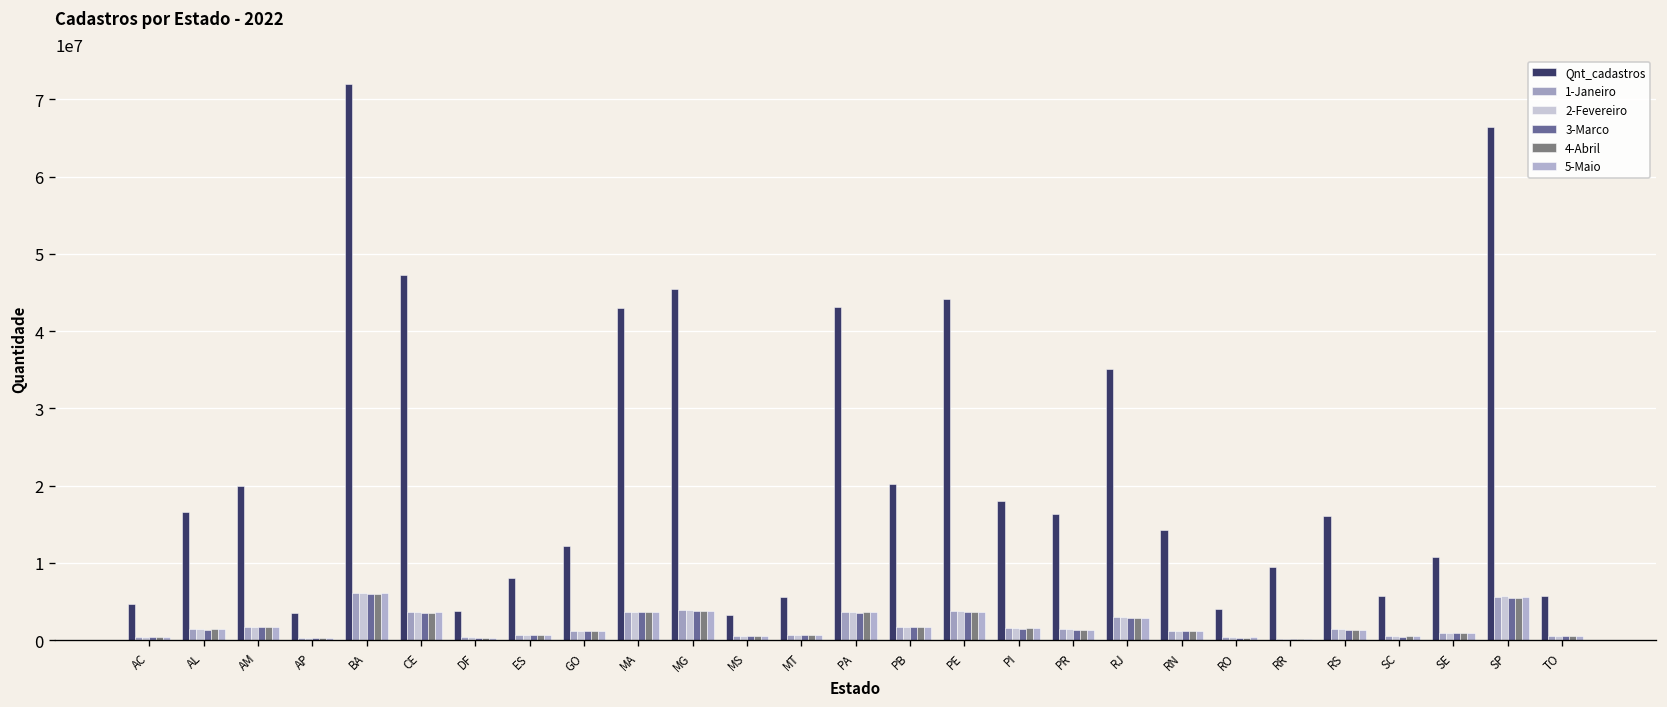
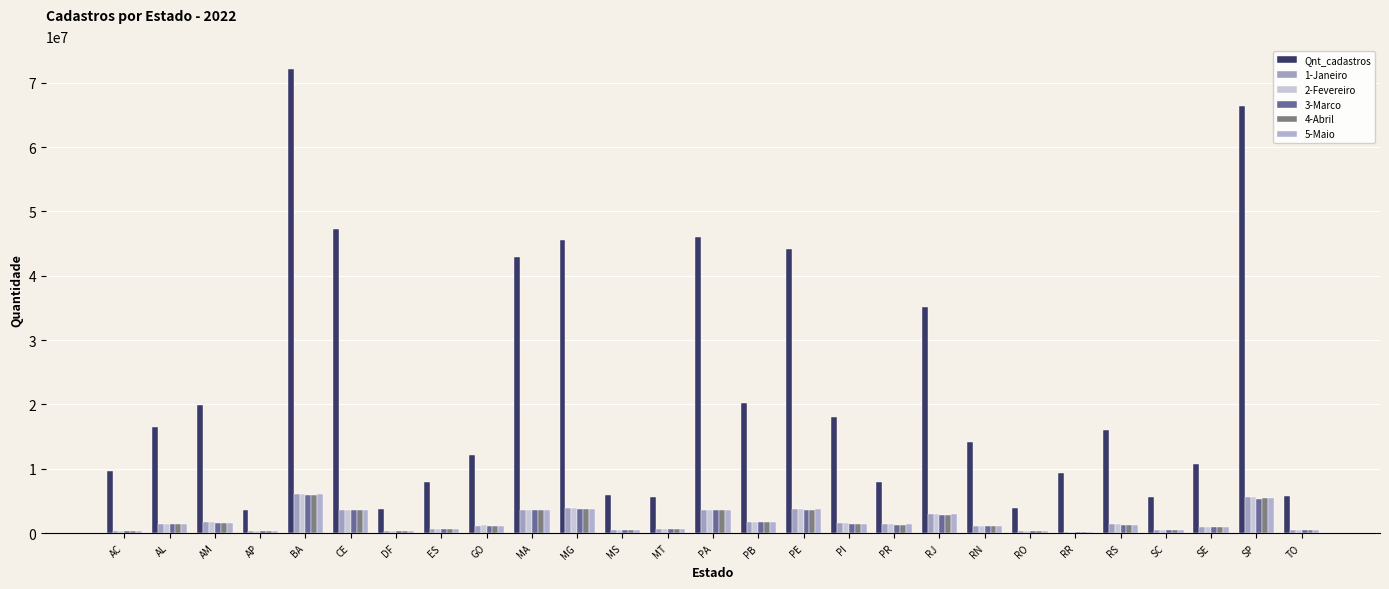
  {
    "Qnt_cadastros": {
-     "AC": 5000000,
+     "AC": 10000000,
      "AL": 17000000,
      "AM": 20000000,
      "AP": 4000000,
      "BA": 72000000,
      "CE": 47000000,
      "DF": 4000000,
      "ES": 8000000,
      "GO": 12000000,
      "MA": 43000000,
      "MG": 46000000,
-     "MS": 3000000,
+     "MS": 6000000,
      "MT": 6000000,
-     "PA": 43000000,
+     "PA": 46000000,
      "PB": 20000000,
      "PE": 44000000,
      "PI": 18000000,
-     "PR": 16000000,
+     "PR": 8000000,
      "RJ": 35000000,
      "RN": 14000000,
      "RO": 4000000,
      "RR": 9000000,
      "RS": 16000000,
      "SC": 6000000,
      "SE": 11000000,
      "SP": 66000000,
      "TO": 6000000
    }
  }
